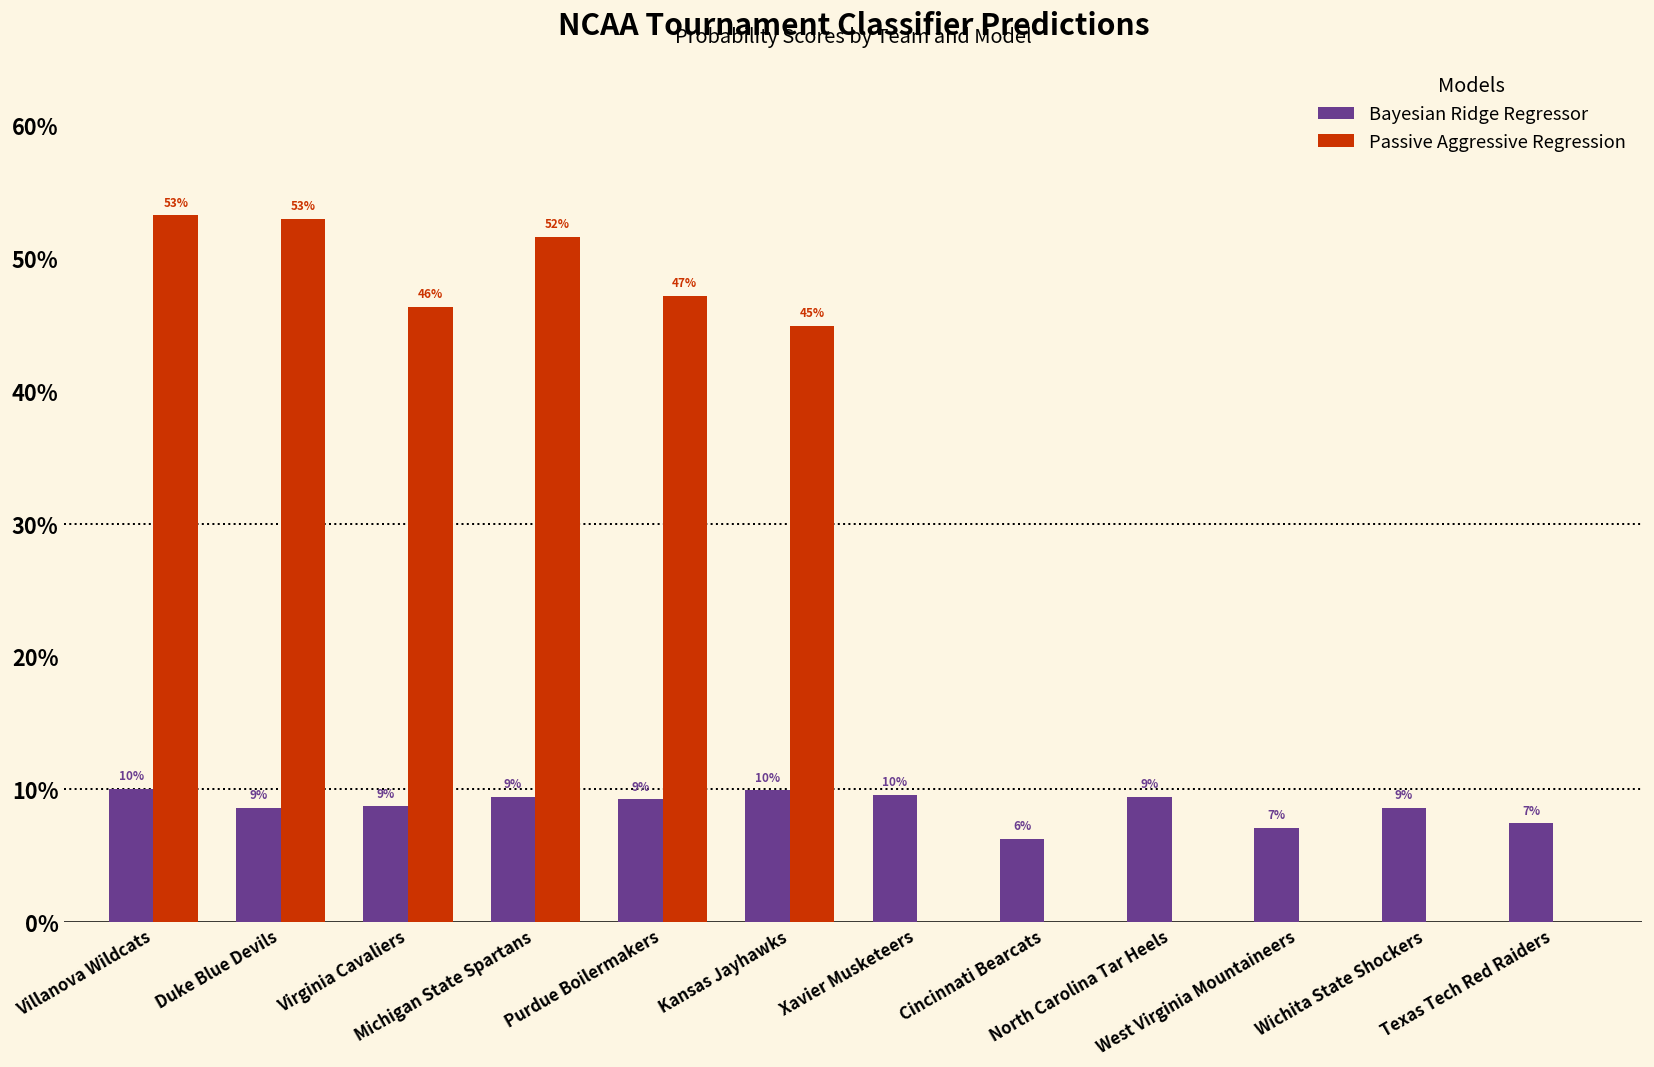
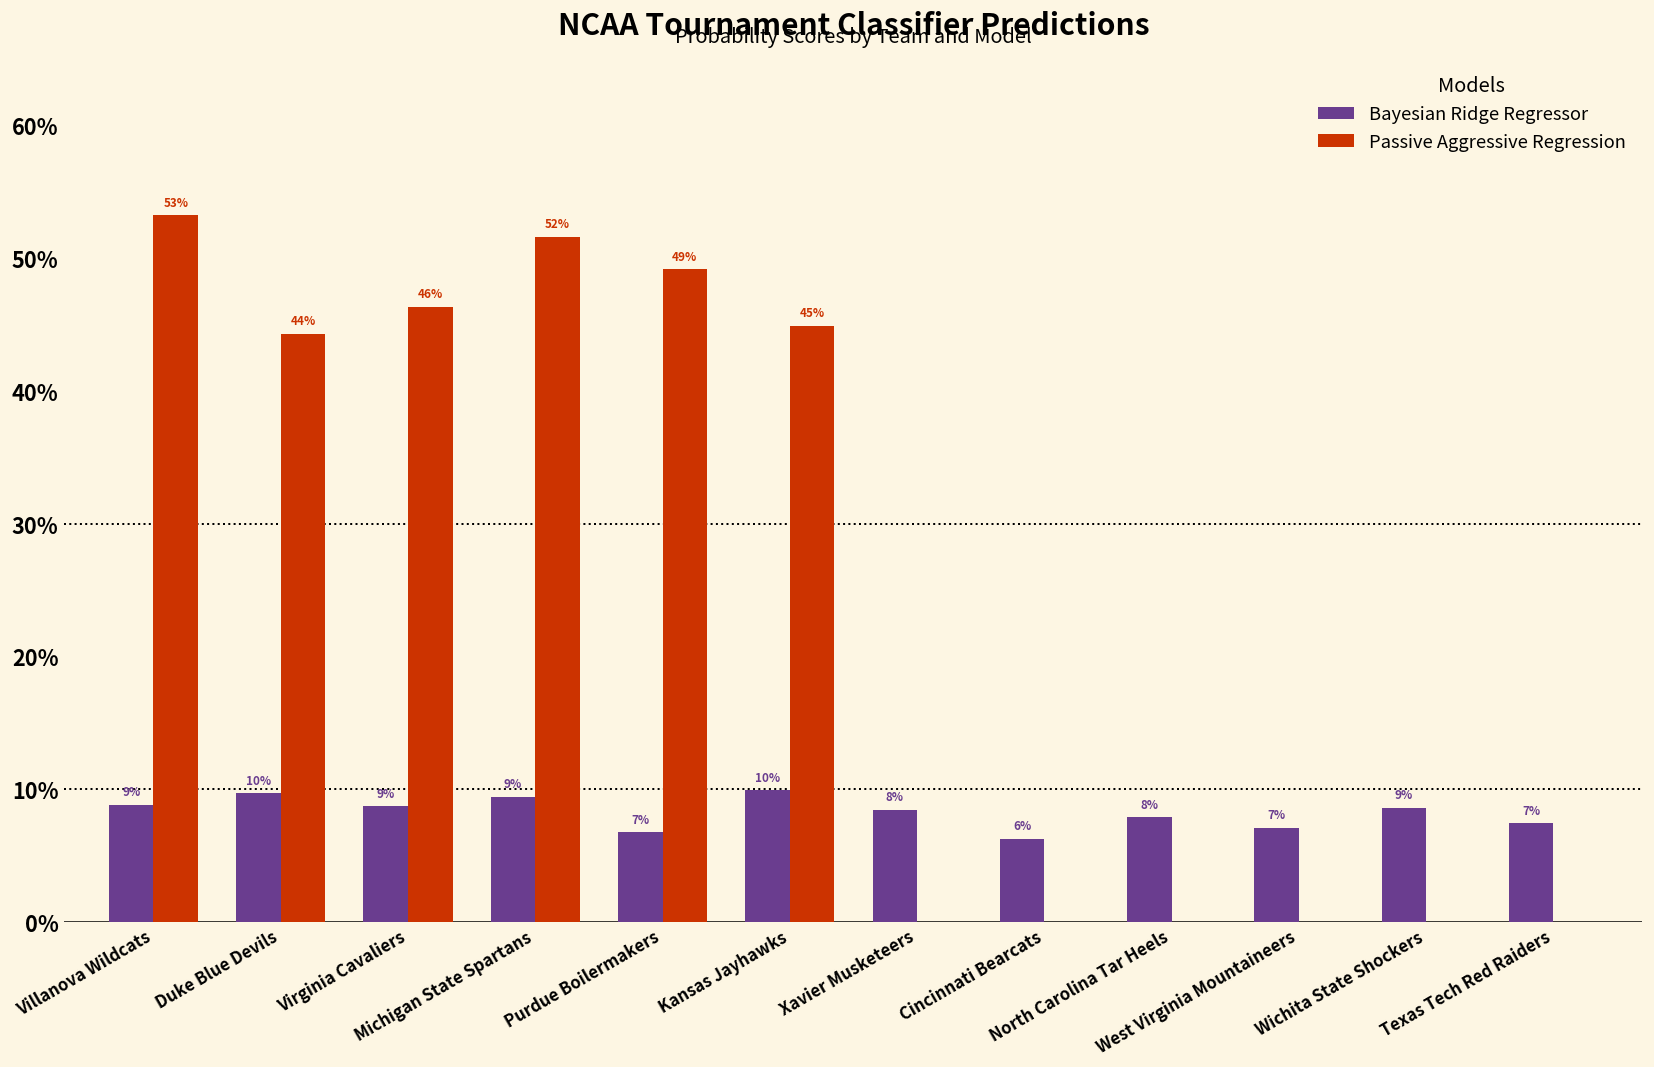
  {
    "Bayesian Ridge Regressor": {
-     "Villanova Wildcats": "10%",
-     "Duke Blue Devils": "9%",
+     "Villanova Wildcats": "9%",
+     "Duke Blue Devils": "10%",
      "Virginia Cavaliers": "9%",
      "Michigan State Spartans": "9%",
-     "Purdue Boilermakers": "9%",
+     "Purdue Boilermakers": "7%",
      "Kansas Jayhawks": "10%",
-     "Xavier Musketeers": "10%",
+     "Xavier Musketeers": "8%",
      "Cincinnati Bearcats": "6%",
-     "North Carolina Tar Heels": "9%",
+     "North Carolina Tar Heels": "8%",
      "West Virginia Mountaineers": "7%",
      "Wichita State Shockers": "9%",
      "Texas Tech Red Raiders": "7%"
    },
    "Passive Aggressive Regression": {
      "Villanova Wildcats": "53%",
-     "Duke Blue Devils": "53%",
+     "Duke Blue Devils": "44%",
      "Virginia Cavaliers": "46%",
      "Michigan State Spartans": "52%",
-     "Purdue Boilermakers": "47%",
+     "Purdue Boilermakers": "49%",
      "Kansas Jayhawks": "45%"
    }
  }
